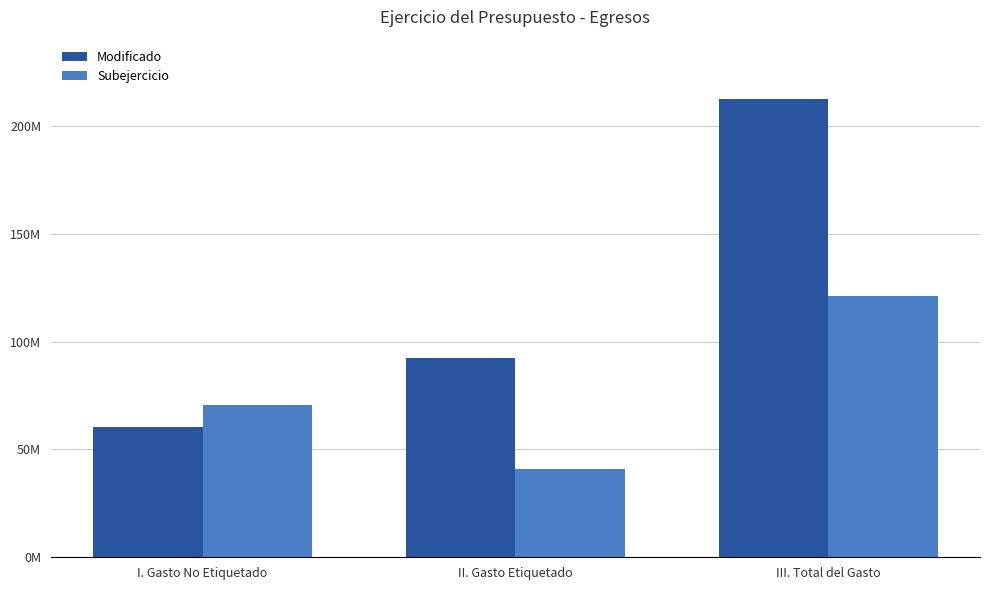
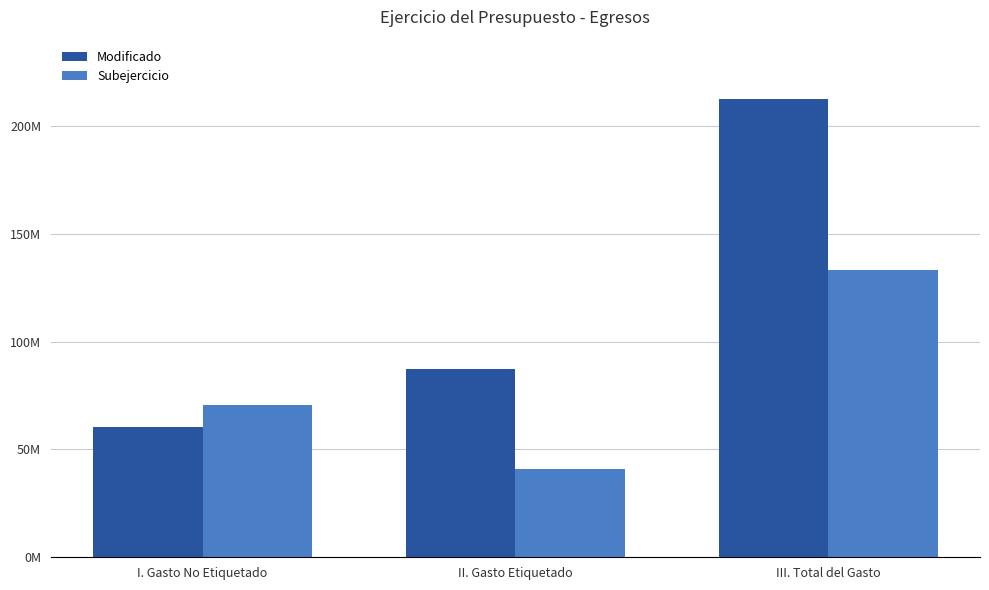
  {
    "Modificado": {
      "I. Gasto No Etiquetado": 60000000,
-     "II. Gasto Etiquetado": 93000000,
+     "II. Gasto Etiquetado": 87000000,
      "III. Total del Gasto": 212000000
    },
    "Subejercicio": {
      "I. Gasto No Etiquetado": 71000000,
      "II. Gasto Etiquetado": 41000000,
-     "III. Total del Gasto": 121000000
+     "III. Total del Gasto": 133000000
    }
  }
